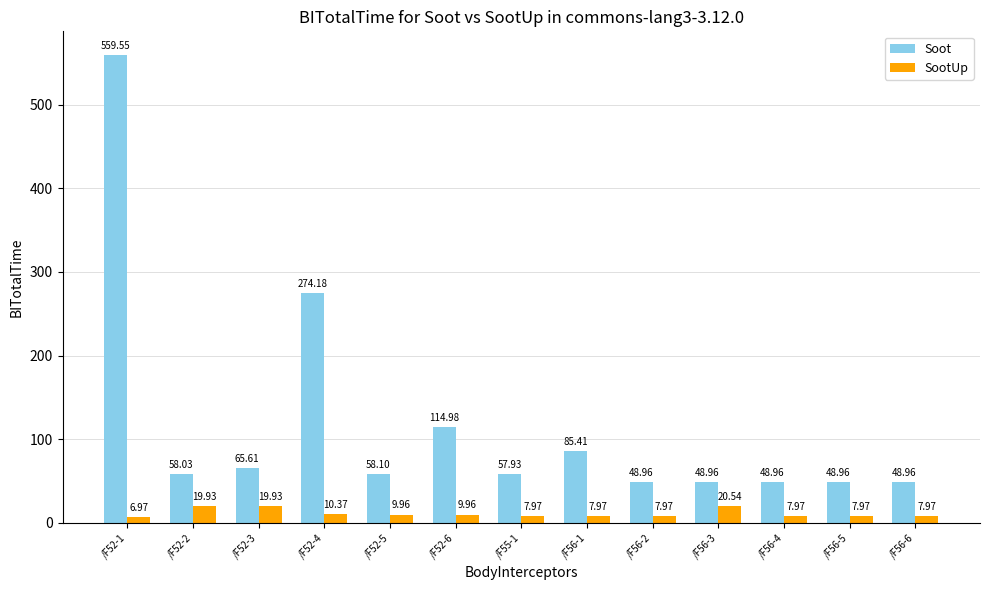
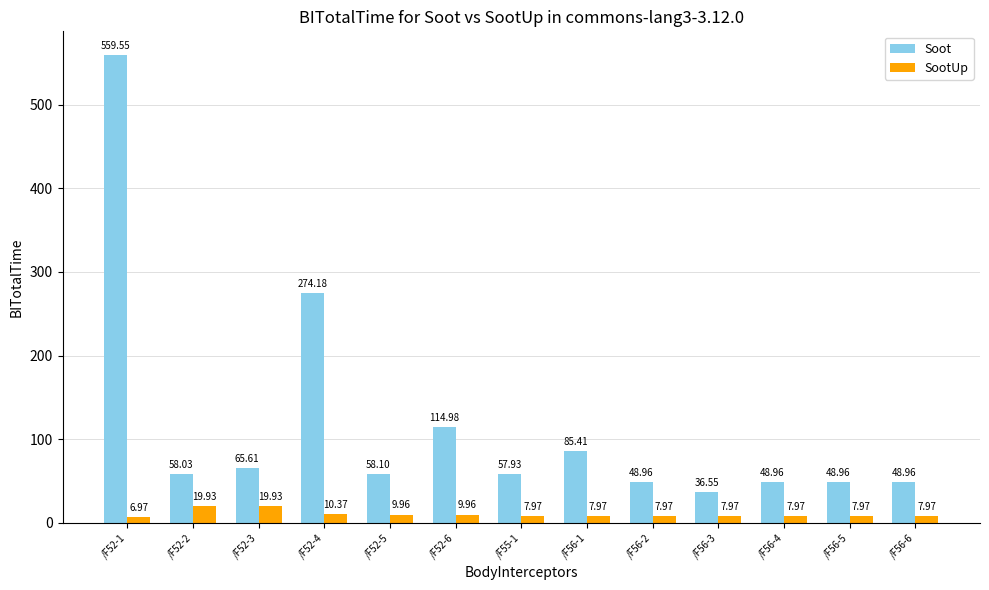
  {
    "Soot": {
      "/F52-1": 559.55,
      "/F52-2": 58.03,
      "/F52-3": 65.61,
      "/F52-4": 274.18,
      "/F52-5": 58.10,
      "/F52-6": 114.98,
      "/F55-1": 57.93,
      "/F56-1": 85.41,
      "/F56-2": 48.96,
-     "/F56-3": 48.96,
+     "/F56-3": 36.55,
      "/F56-4": 48.96,
      "/F56-5": 48.96,
      "/F56-6": 48.96
    },
    "SootUp": {
      "/F52-1": 6.97,
      "/F52-2": 19.93,
      "/F52-3": 19.93,
      "/F52-4": 10.37,
      "/F52-5": 9.96,
      "/F52-6": 9.96,
      "/F55-1": 7.97,
      "/F56-1": 7.97,
      "/F56-2": 7.97,
-     "/F56-3": 20.54,
+     "/F56-3": 7.97,
      "/F56-4": 7.97,
      "/F56-5": 7.97,
      "/F56-6": 7.97
    }
  }
